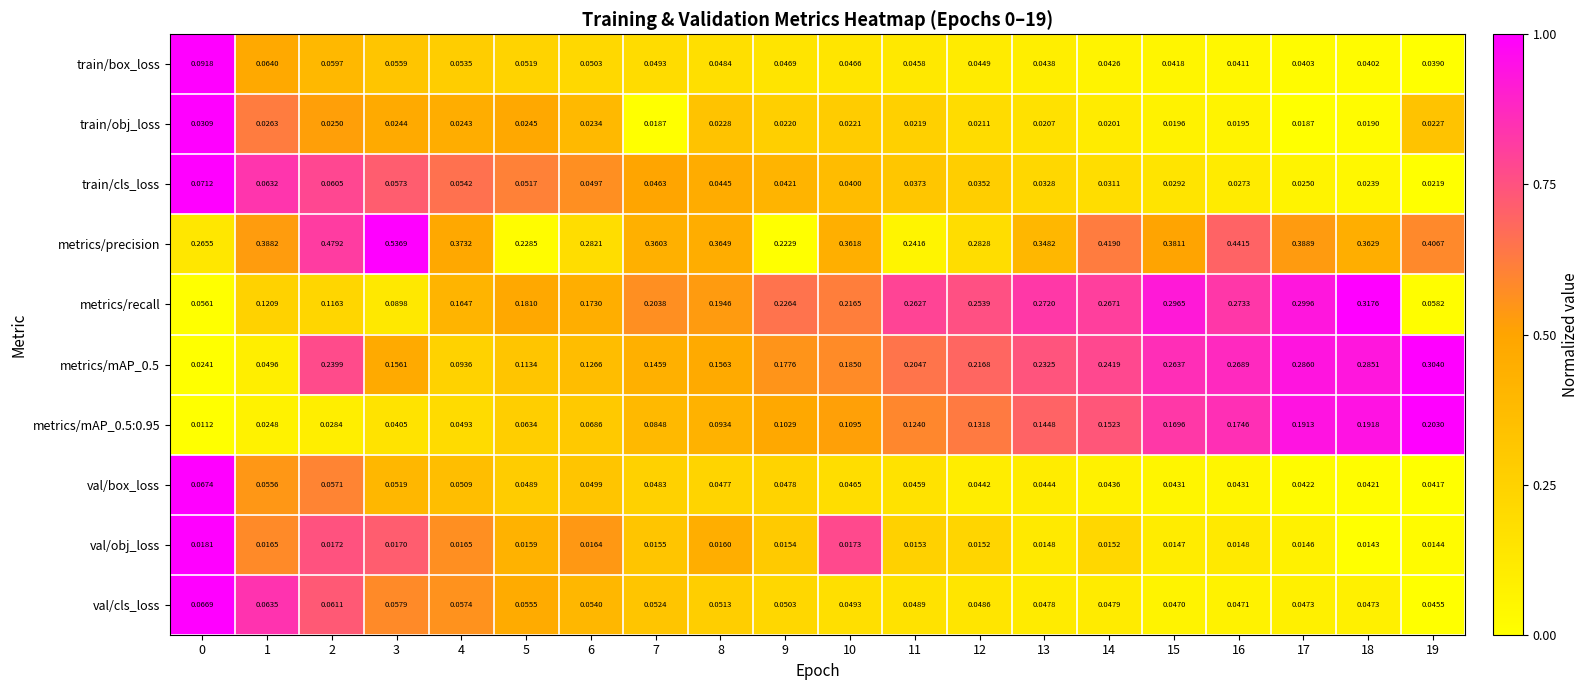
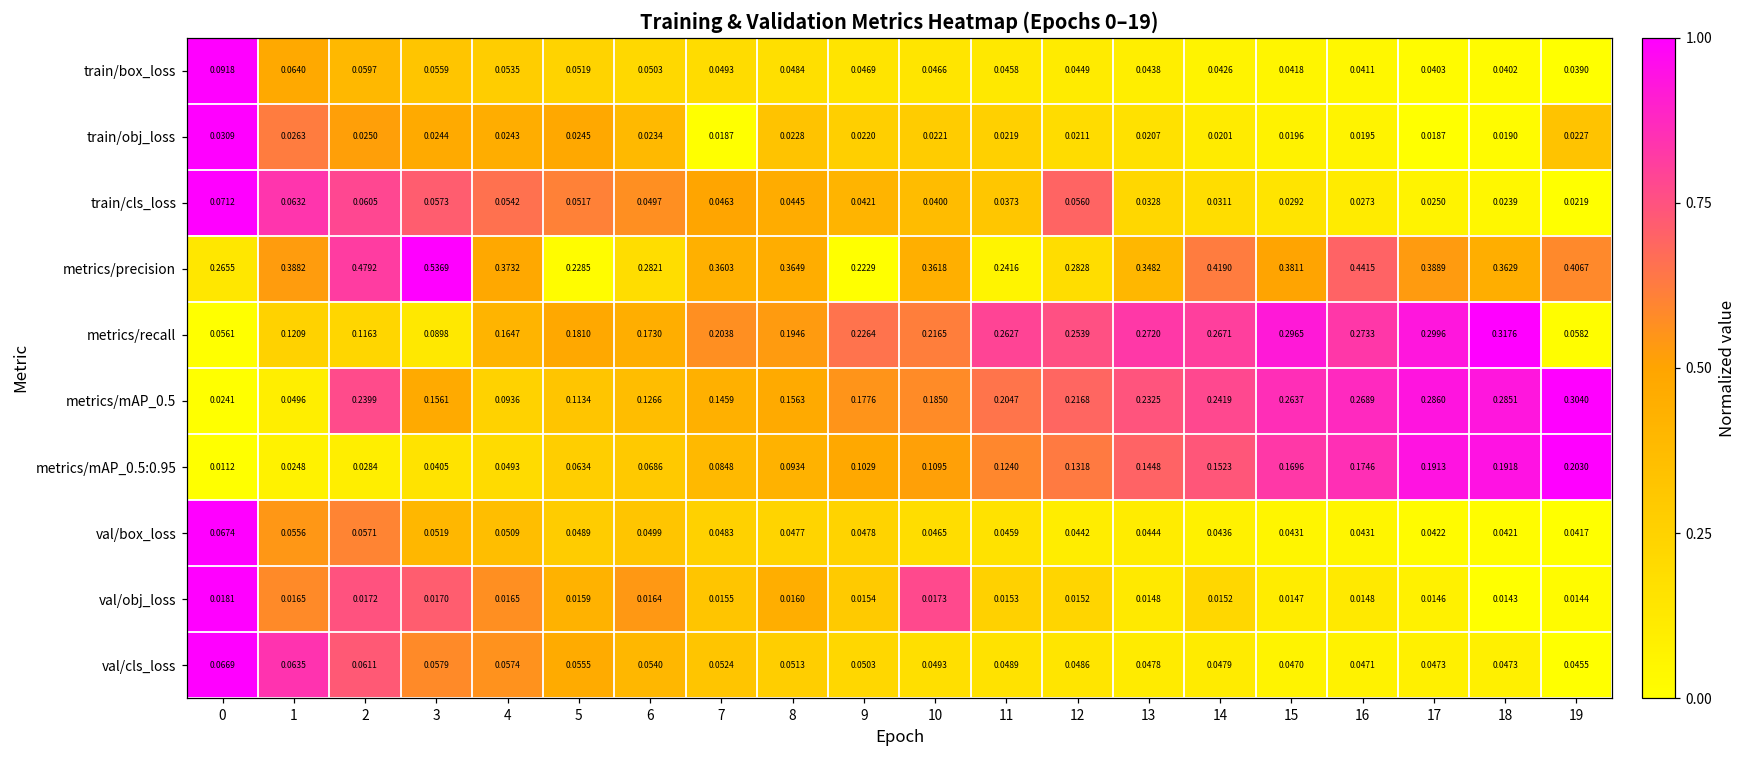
  {
    "train/box_loss": {
      "0": 0.0918,
      "1": 0.0640,
      "2": 0.0597,
      "3": 0.0559,
      "4": 0.0535,
      "5": 0.0519,
      "6": 0.0503,
      "7": 0.0493,
      "8": 0.0484,
      "9": 0.0469,
      "10": 0.0466,
      "11": 0.0458,
      "12": 0.0449,
      "13": 0.0438,
      "14": 0.0426,
      "15": 0.0418,
      "16": 0.0411,
      "17": 0.0403,
      "18": 0.0402,
      "19": 0.0390
    },
    "train/obj_loss": {
      "0": 0.0309,
      "1": 0.0263,
      "2": 0.0250,
      "3": 0.0244,
      "4": 0.0243,
      "5": 0.0245,
      "6": 0.0234,
      "7": 0.0187,
      "8": 0.0228,
      "9": 0.0220,
      "10": 0.0221,
      "11": 0.0219,
      "12": 0.0211,
      "13": 0.0207,
      "14": 0.0201,
      "15": 0.0196,
      "16": 0.0195,
      "17": 0.0187,
      "18": 0.0190,
      "19": 0.0227
    },
    "train/cls_loss": {
      "0": 0.0712,
      "1": 0.0632,
      "2": 0.0605,
      "3": 0.0573,
      "4": 0.0542,
      "5": 0.0517,
      "6": 0.0497,
      "7": 0.0463,
      "8": 0.0445,
      "9": 0.0421,
      "10": 0.0400,
      "11": 0.0373,
-     "12": 0.0352,
+     "12": 0.0560,
      "13": 0.0328,
      "14": 0.0311,
      "15": 0.0292,
      "16": 0.0273,
      "17": 0.0250,
      "18": 0.0239,
      "19": 0.0219
    },
    "metrics/precision": {
      "0": 0.2655,
      "1": 0.3882,
      "2": 0.4792,
      "3": 0.5369,
      "4": 0.3732,
      "5": 0.2285,
      "6": 0.2821,
      "7": 0.3603,
      "8": 0.3649,
      "9": 0.2229,
      "10": 0.3618,
      "11": 0.2416,
      "12": 0.2828,
      "13": 0.3482,
      "14": 0.4190,
      "15": 0.3811,
      "16": 0.4415,
      "17": 0.3889,
      "18": 0.3629,
      "19": 0.4067
    },
    "metrics/recall": {
      "0": 0.0561,
      "1": 0.1209,
      "2": 0.1163,
      "3": 0.0898,
      "4": 0.1647,
      "5": 0.1810,
      "6": 0.1730,
      "7": 0.2038,
      "8": 0.1946,
      "9": 0.2264,
      "10": 0.2165,
      "11": 0.2627,
      "12": 0.2539,
      "13": 0.2720,
      "14": 0.2671,
      "15": 0.2965,
      "16": 0.2733,
      "17": 0.2996,
      "18": 0.3176,
      "19": 0.0582
    },
    "metrics/mAP_0.5": {
      "0": 0.0241,
      "1": 0.0496,
      "2": 0.2399,
      "3": 0.1561,
      "4": 0.0936,
      "5": 0.1134,
      "6": 0.1266,
      "7": 0.1459,
      "8": 0.1563,
      "9": 0.1776,
      "10": 0.1850,
      "11": 0.2047,
      "12": 0.2168,
      "13": 0.2325,
      "14": 0.2419,
      "15": 0.2637,
      "16": 0.2689,
      "17": 0.2860,
      "18": 0.2851,
      "19": 0.3040
    },
    "metrics/mAP_0.5:0.95": {
      "0": 0.0112,
      "1": 0.0248,
      "2": 0.0284,
      "3": 0.0405,
      "4": 0.0493,
      "5": 0.0634,
      "6": 0.0686,
      "7": 0.0848,
      "8": 0.0934,
      "9": 0.1029,
      "10": 0.1095,
      "11": 0.1240,
      "12": 0.1318,
      "13": 0.1448,
      "14": 0.1523,
      "15": 0.1696,
      "16": 0.1746,
      "17": 0.1913,
      "18": 0.1918,
      "19": 0.2030
    },
    "val/box_loss": {
      "0": 0.0674,
      "1": 0.0556,
      "2": 0.0571,
      "3": 0.0519,
      "4": 0.0509,
      "5": 0.0489,
      "6": 0.0499,
      "7": 0.0483,
      "8": 0.0477,
      "9": 0.0478,
      "10": 0.0465,
      "11": 0.0459,
      "12": 0.0442,
      "13": 0.0444,
      "14": 0.0436,
      "15": 0.0431,
      "16": 0.0431,
      "17": 0.0422,
      "18": 0.0421,
      "19": 0.0417
    },
    "val/obj_loss": {
      "0": 0.0181,
      "1": 0.0165,
      "2": 0.0172,
      "3": 0.0170,
      "4": 0.0165,
      "5": 0.0159,
      "6": 0.0164,
      "7": 0.0155,
      "8": 0.0160,
      "9": 0.0154,
      "10": 0.0173,
      "11": 0.0153,
      "12": 0.0152,
      "13": 0.0148,
      "14": 0.0152,
      "15": 0.0147,
      "16": 0.0148,
      "17": 0.0146,
      "18": 0.0143,
      "19": 0.0144
    },
    "val/cls_loss": {
      "0": 0.0669,
      "1": 0.0635,
      "2": 0.0611,
      "3": 0.0579,
      "4": 0.0574,
      "5": 0.0555,
      "6": 0.0540,
      "7": 0.0524,
      "8": 0.0513,
      "9": 0.0503,
      "10": 0.0493,
      "11": 0.0489,
      "12": 0.0486,
      "13": 0.0478,
      "14": 0.0479,
      "15": 0.0470,
      "16": 0.0471,
      "17": 0.0473,
      "18": 0.0473,
      "19": 0.0455
    }
  }
